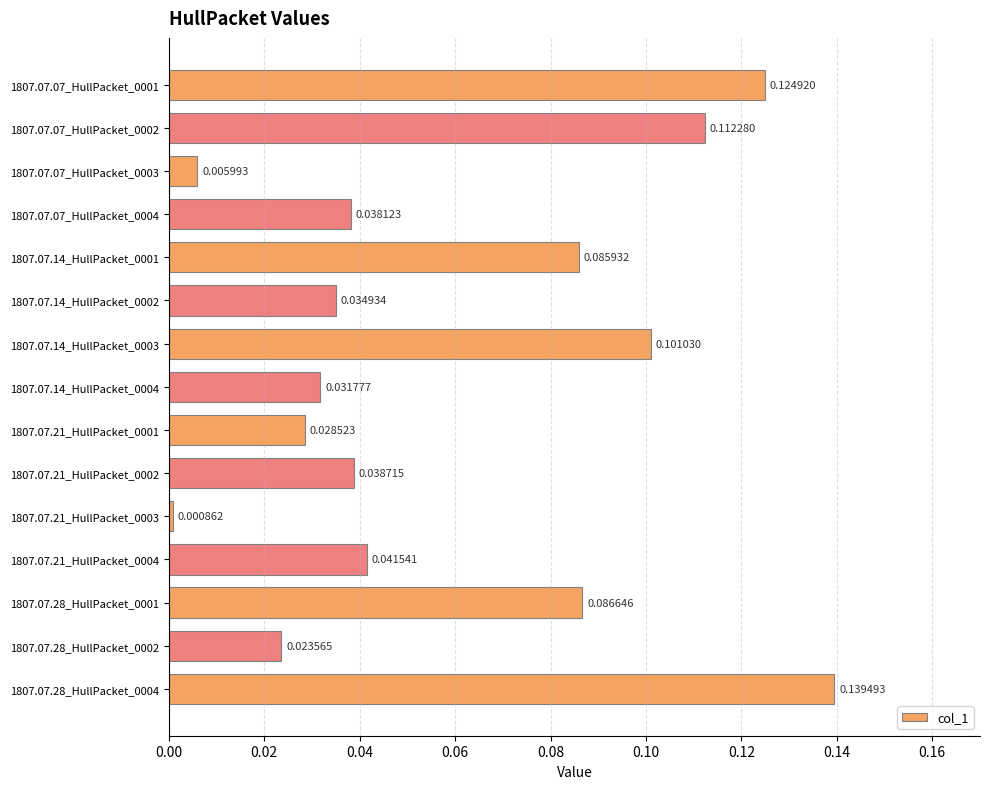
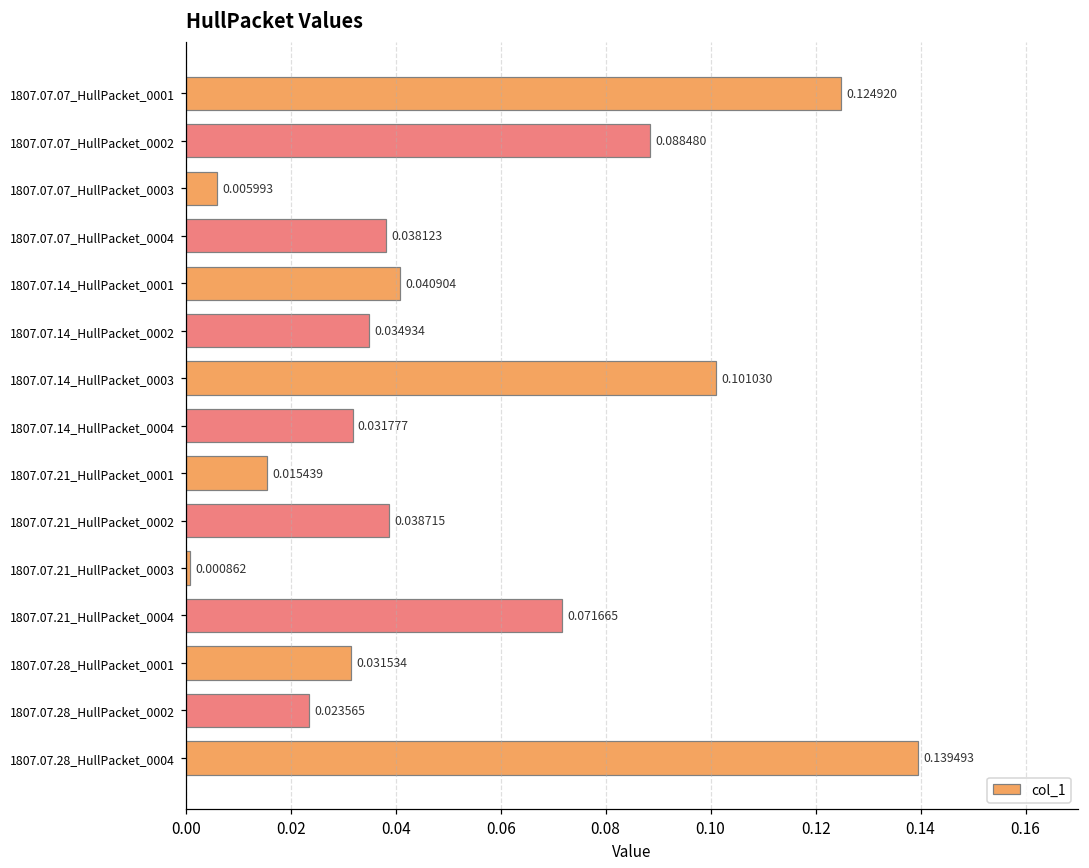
  {
    "1807.07.07_HullPacket_0001": 0.124920,
-   "1807.07.07_HullPacket_0002": 0.112280,
+   "1807.07.07_HullPacket_0002": 0.088480,
    "1807.07.07_HullPacket_0003": 0.005993,
    "1807.07.07_HullPacket_0004": 0.038123,
-   "1807.07.14_HullPacket_0001": 0.085932,
+   "1807.07.14_HullPacket_0001": 0.040904,
    "1807.07.14_HullPacket_0002": 0.034934,
    "1807.07.14_HullPacket_0003": 0.101030,
    "1807.07.14_HullPacket_0004": 0.031777,
-   "1807.07.21_HullPacket_0001": 0.028523,
+   "1807.07.21_HullPacket_0001": 0.015439,
    "1807.07.21_HullPacket_0002": 0.038715,
    "1807.07.21_HullPacket_0003": 0.000862,
-   "1807.07.21_HullPacket_0004": 0.041541,
-   "1807.07.28_HullPacket_0001": 0.086646,
+   "1807.07.21_HullPacket_0004": 0.071665,
+   "1807.07.28_HullPacket_0001": 0.031534,
    "1807.07.28_HullPacket_0002": 0.023565,
    "1807.07.28_HullPacket_0004": 0.139493
  }
